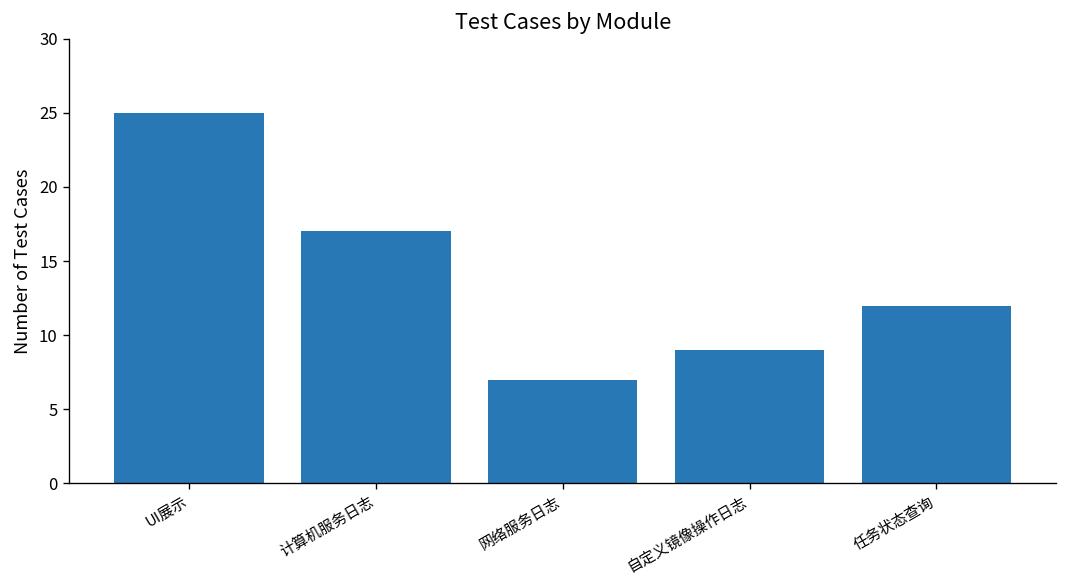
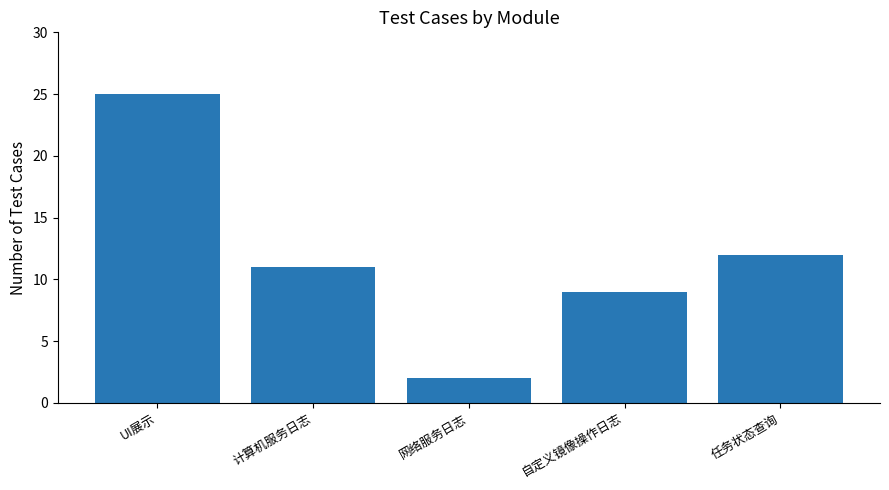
  {
    "UI展示": 25,
-   "计算机服务日志": 17,
-   "网络服务日志": 7,
+   "计算机服务日志": 11,
+   "网络服务日志": 2,
    "自定义镜像操作日志": 9,
    "任务状态查询": 12
  }
